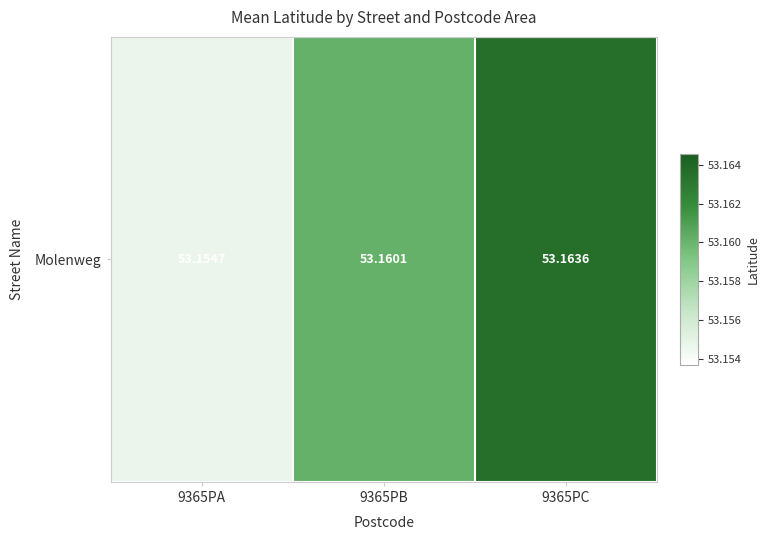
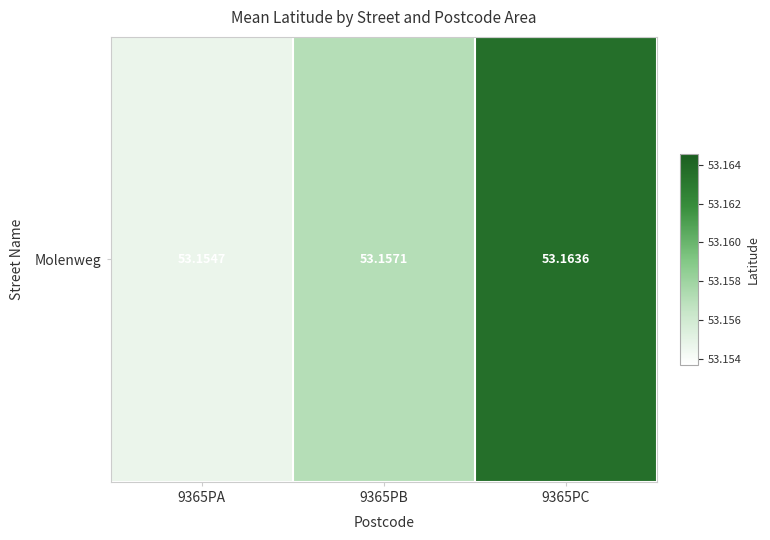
  {
    "Molenweg": {
-     "9365PB": 53.1601,
+     "9365PB": 53.1571,
      "9365PC": 53.1636
    }
  }
